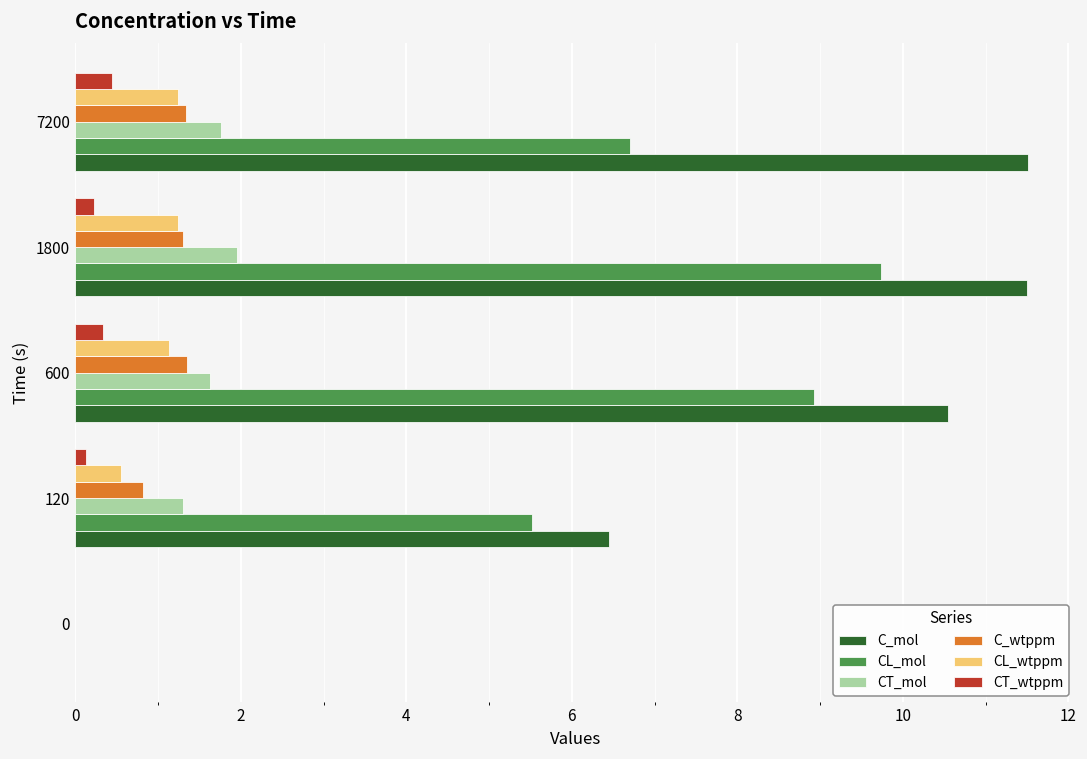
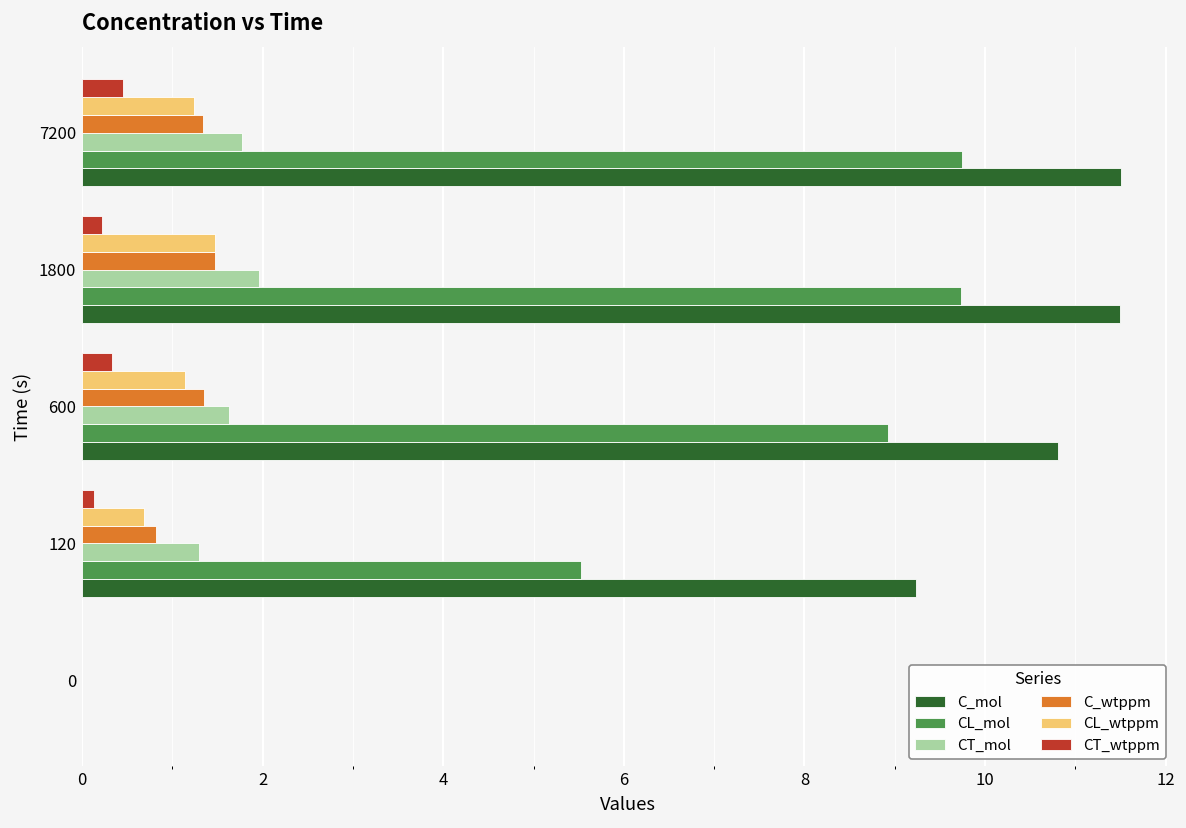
  {
    "C_mol": {
      "7200": 11.5,
      "1800": 11.5,
-     "600": 10.5,
-     "120": 6.5,
+     "600": 10.8,
+     "120": 9.2,
      "0": 0.0
    },
    "CL_mol": {
-     "7200": 6.7,
+     "7200": 9.7,
      "1800": 9.7,
      "600": 8.9,
      "120": 5.5,
      "0": 0.0
    },
    "CT_mol": {
      "7200": 1.8,
      "1800": 2.0,
      "600": 1.6,
      "120": 1.3,
      "0": 0.0
    },
    "C_wtppm": {
      "7200": 1.3,
-     "1800": 1.3,
+     "1800": 1.5,
      "600": 1.3,
      "120": 0.8,
      "0": 0.0
    },
    "CL_wtppm": {
      "7200": 1.2,
-     "1800": 1.2,
+     "1800": 1.5,
      "600": 1.1,
-     "120": 0.5,
+     "120": 0.7,
      "0": 0.0
    },
    "CT_wtppm": {
      "7200": 0.4,
      "1800": 0.2,
      "600": 0.3,
      "120": 0.1,
      "0": 0.0
    }
  }
